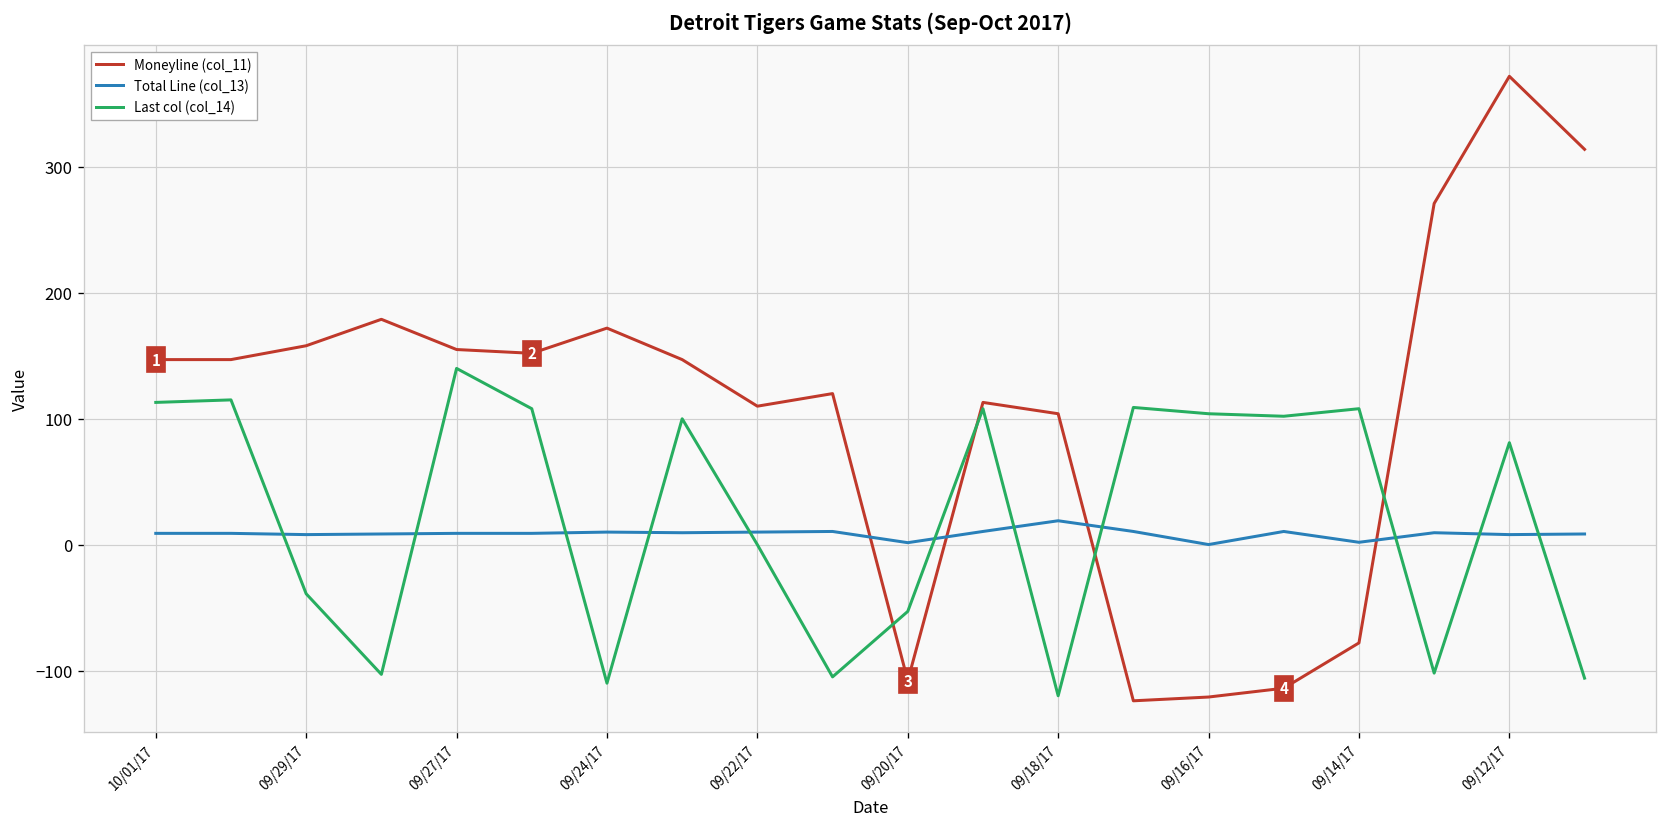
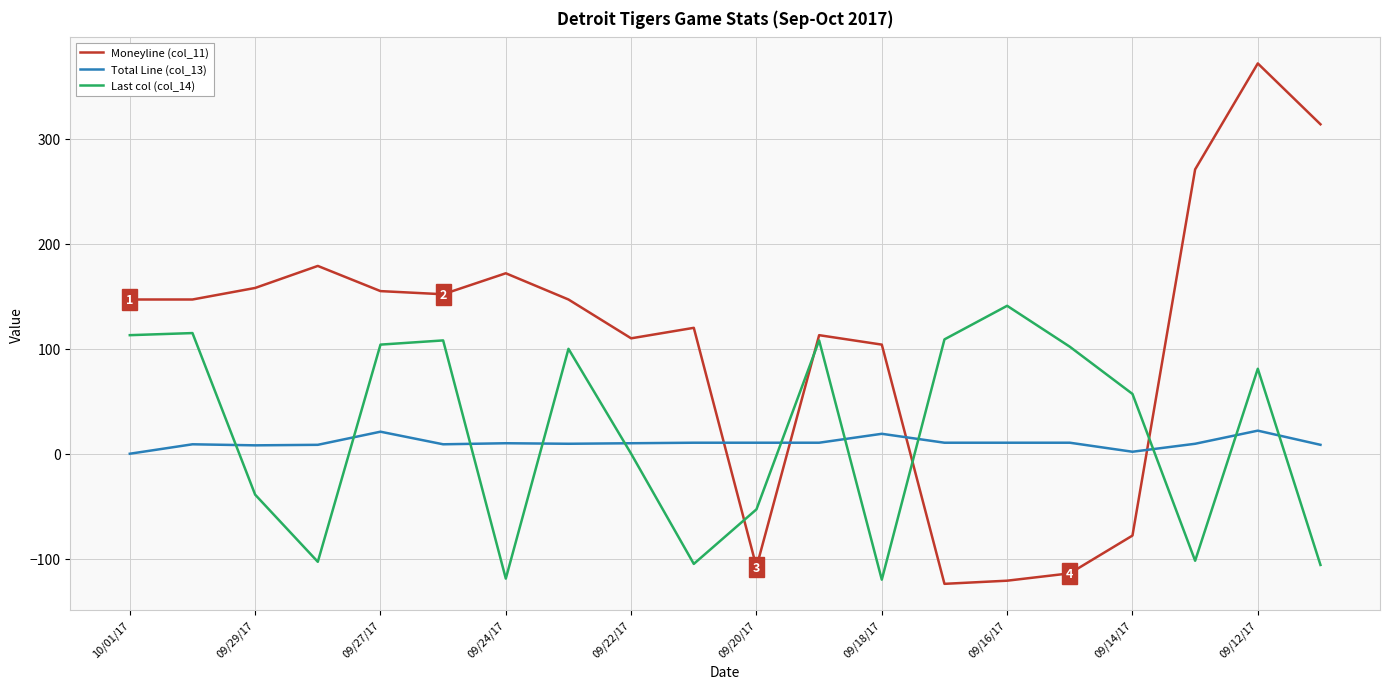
  {
    "Moneyline (col_11)": {
      "09/29/17": 158,
      "09/27/17": 155,
      "09/24/17": 172,
      "09/22/17": 110,
      "09/18/17": 104,
      "09/16/17": -121,
      "09/14/17": -78,
      "09/12/17": 372
    },
    "Total Line (col_13)": {
-     "10/01/17": 9,
+     "10/01/17": 0,
      "09/29/17": 8,
-     "09/27/17": 9,
+     "09/27/17": 21,
      "09/24/17": 10,
      "09/22/17": 10,
-     "09/20/17": 2,
+     "09/20/17": 11,
      "09/18/17": 19,
-     "09/16/17": 0,
+     "09/16/17": 11,
      "09/14/17": 2,
-     "09/12/17": 8
+     "09/12/17": 22
    },
    "Last col (col_14)": {
      "10/01/17": 113,
      "09/29/17": -39,
-     "09/27/17": 140,
-     "09/24/17": -110,
+     "09/27/17": 104,
+     "09/24/17": -119,
      "09/22/17": 0,
      "09/20/17": -53,
      "09/18/17": -120,
-     "09/16/17": 104,
-     "09/14/17": 108,
+     "09/16/17": 141,
+     "09/14/17": 57,
      "09/12/17": 81
    }
  }
